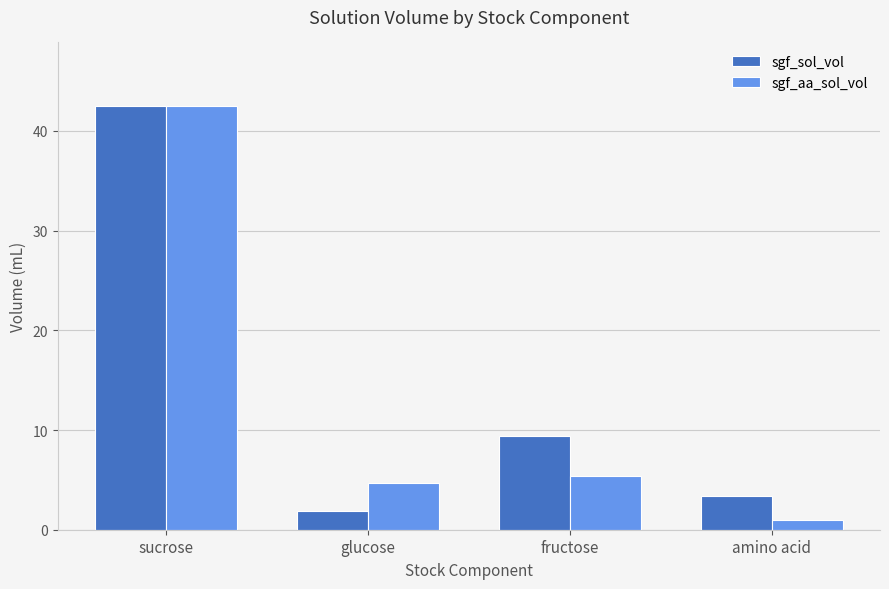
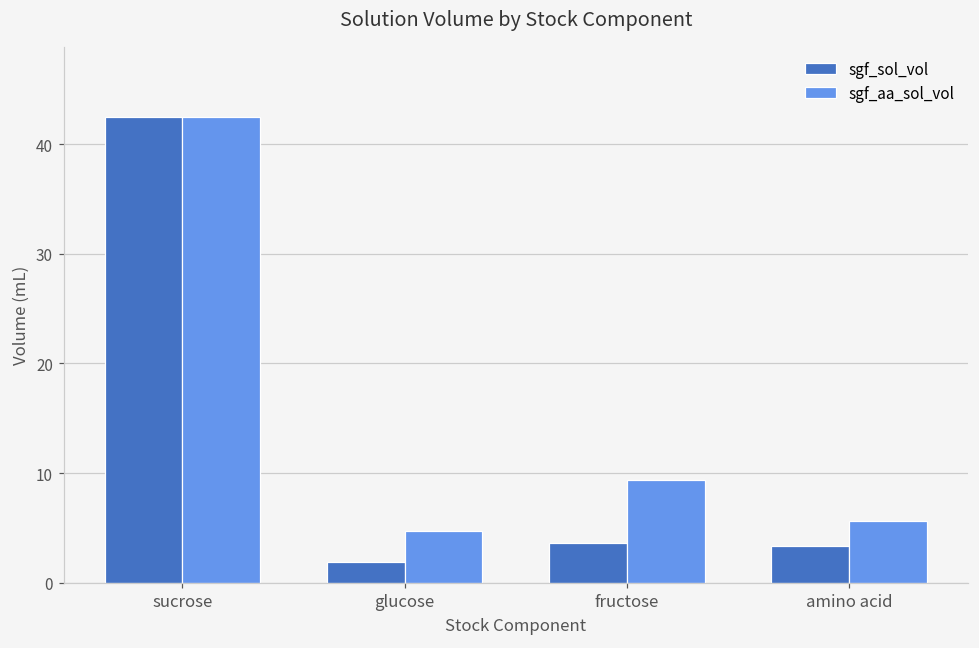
  {
    "sgf_sol_vol": {
      "sucrose": 43,
      "glucose": 2,
-     "fructose": 9,
+     "fructose": 4,
      "amino acid": 3
    },
    "sgf_aa_sol_vol": {
      "sucrose": 43,
      "glucose": 5,
-     "fructose": 5,
-     "amino acid": 1
+     "fructose": 9,
+     "amino acid": 6
    }
  }
